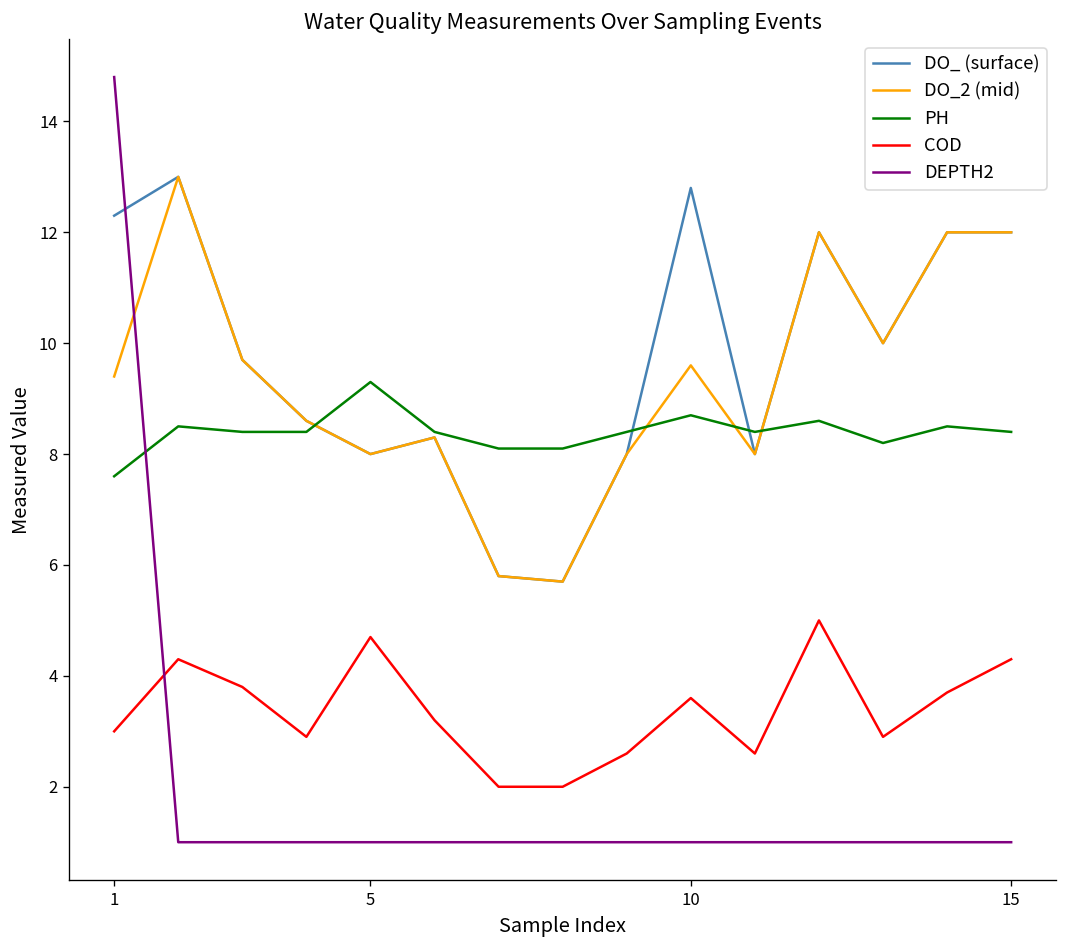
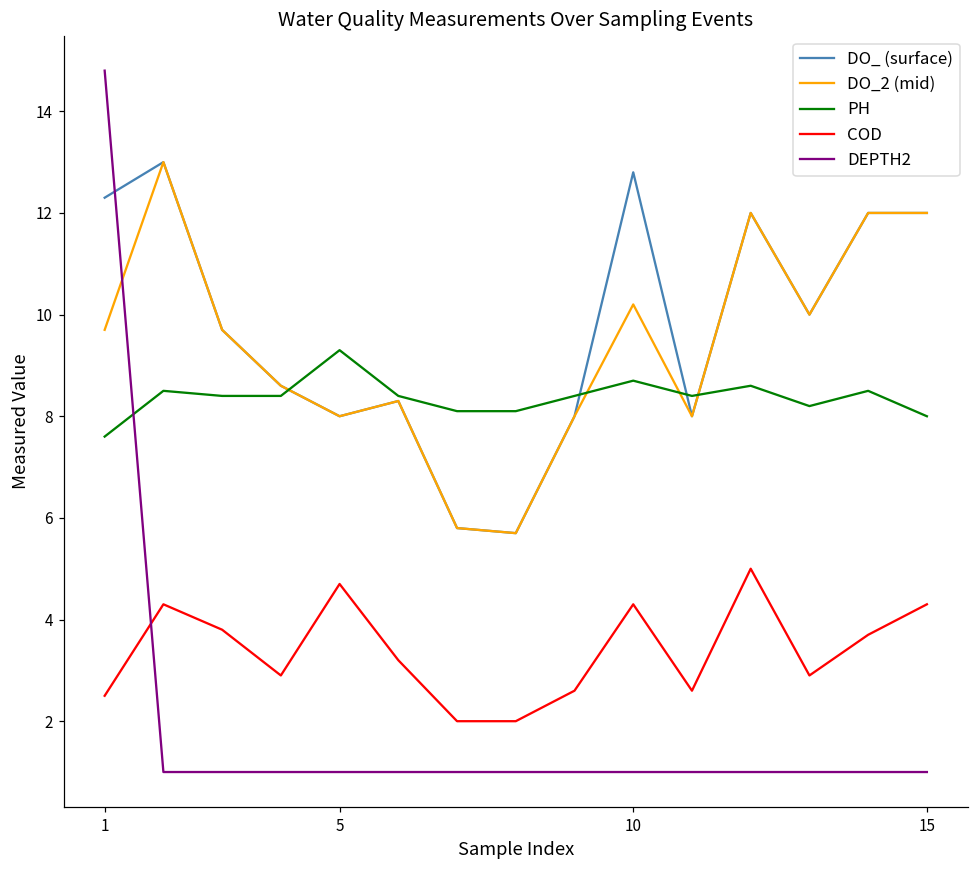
  {
    "DO_ (surface)": {
      "1": 12.3,
      "10": 12.8
    },
    "DO_2 (mid)": {
-     "1": 9.4,
-     "10": 9.6
+     "1": 9.7,
+     "10": 10.2
    },
    "PH": {
      "1": 7.6,
      "5": 9.3,
      "10": 8.7,
-     "15": 8.4
+     "15": 8.0
    },
    "COD": {
-     "1": 3.0,
+     "1": 2.5,
      "5": 4.7,
-     "10": 3.6,
+     "10": 4.3,
      "15": 4.3
    },
    "DEPTH2": {
      "1": 14.8,
      "5": 1.0,
      "10": 1.0,
      "15": 1.0
    }
  }
